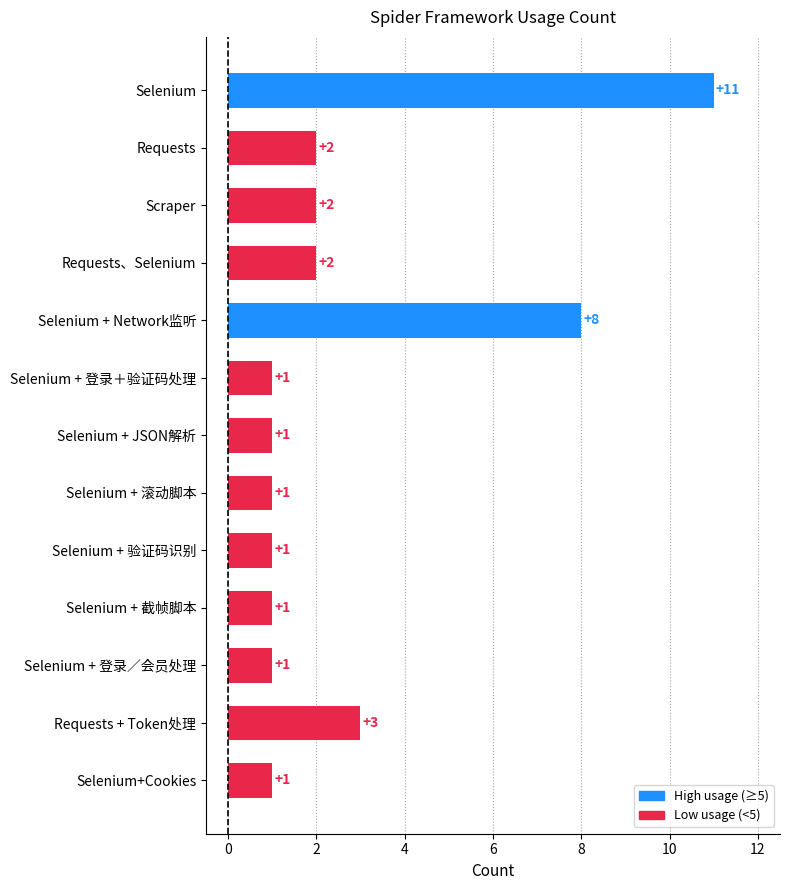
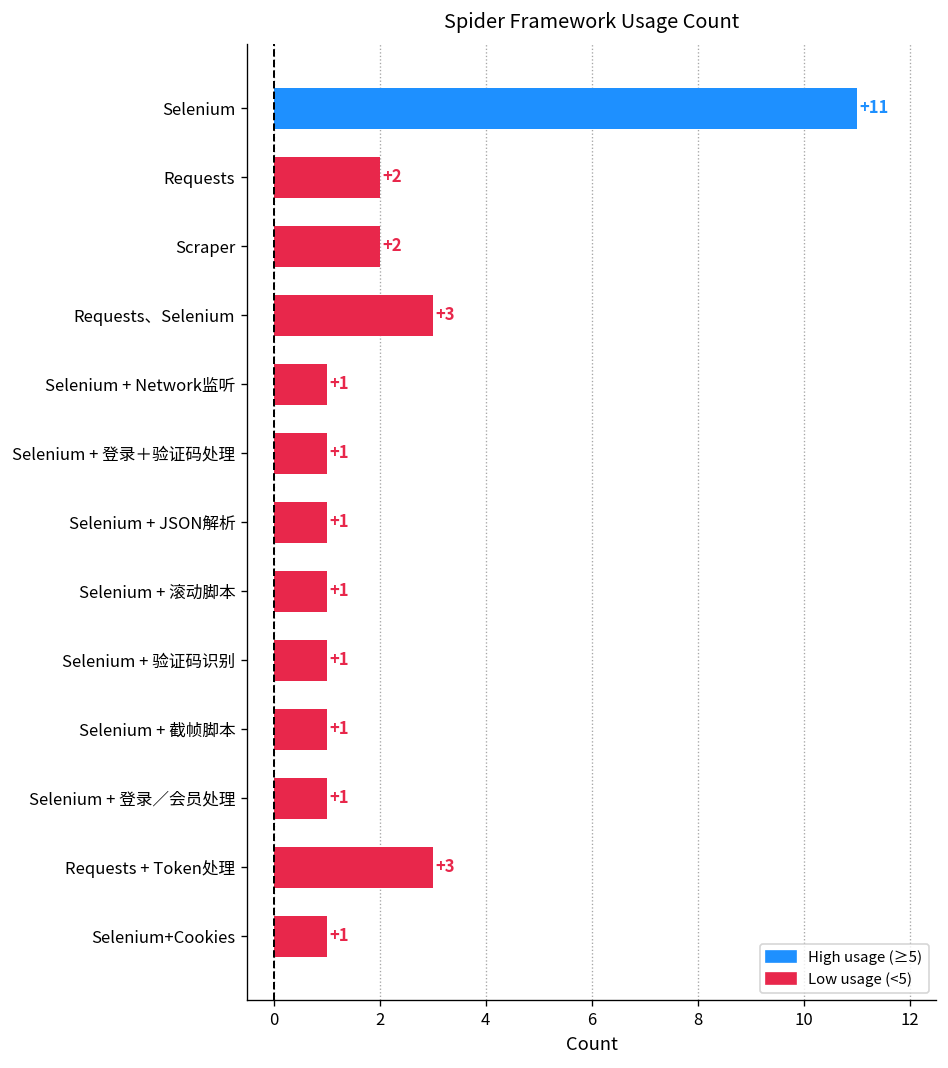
  {
    "Selenium": "+11",
    "Requests": "+2",
    "Scraper": "+2",
-   "Requests、Selenium": "+2",
-   "Selenium + Network监听": "+8",
+   "Requests、Selenium": "+3",
+   "Selenium + Network监听": "+1",
    "Selenium + 登录＋验证码处理": "+1",
    "Selenium + JSON解析": "+1",
    "Selenium + 滚动脚本": "+1",
    "Selenium + 验证码识别": "+1",
    "Selenium + 截帧脚本": "+1",
    "Selenium + 登录／会员处理": "+1",
    "Requests + Token处理": "+3",
    "Selenium+Cookies": "+1"
  }
